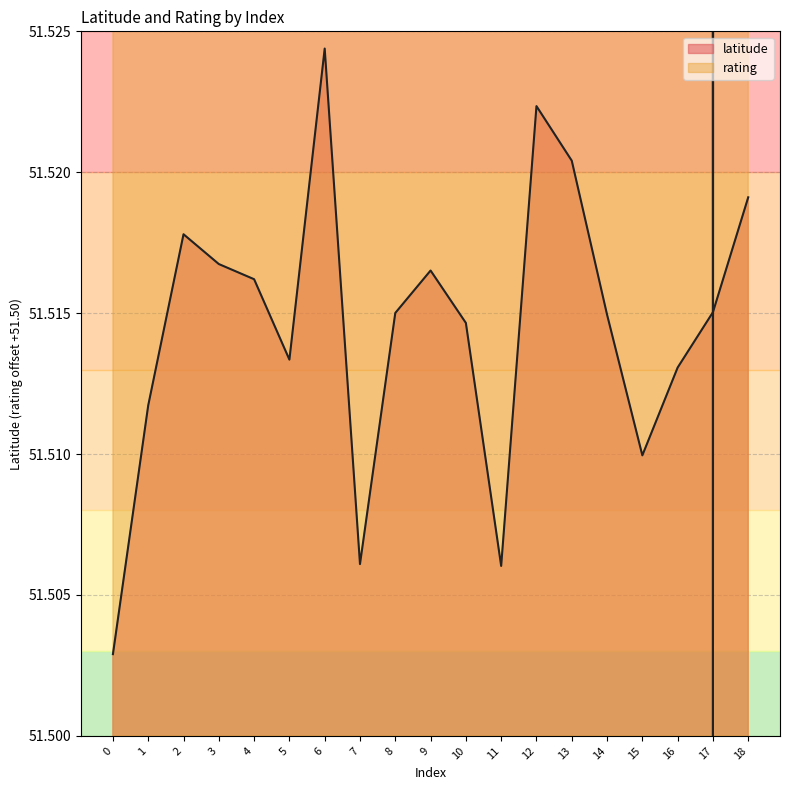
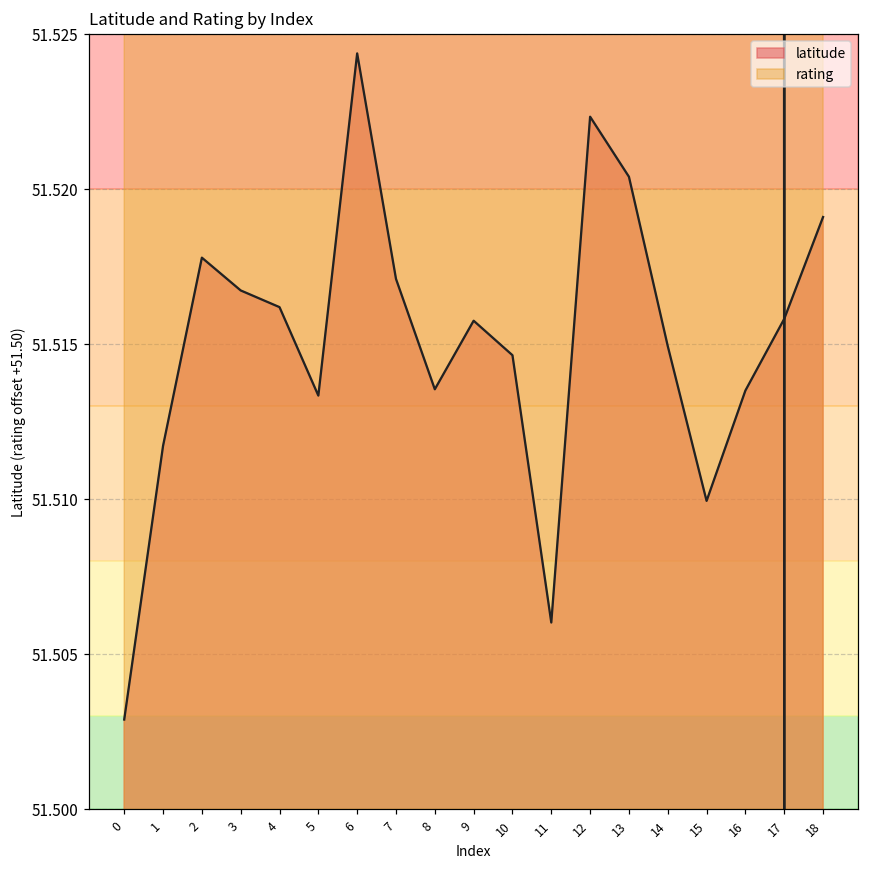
  {
    "latitude": {
      "0": 51.5029,
      "1": 51.5117,
      "2": 51.5178,
      "3": 51.5167,
      "4": 51.5162,
      "5": 51.5134,
      "6": 51.5244,
-     "7": 51.5061,
-     "8": 51.5150,
-     "9": 51.5165,
+     "7": 51.5171,
+     "8": 51.5136,
+     "9": 51.5158,
      "10": 51.5147,
      "11": 51.5060,
      "12": 51.5223,
      "13": 51.5204,
      "14": 51.5149,
      "15": 51.5100,
-     "16": 51.5131,
-     "17": 51.5150,
+     "16": 51.5135,
+     "17": 51.5158,
      "18": 51.5191
    },
    "rating": {
      "17": 0.0000
    }
  }
